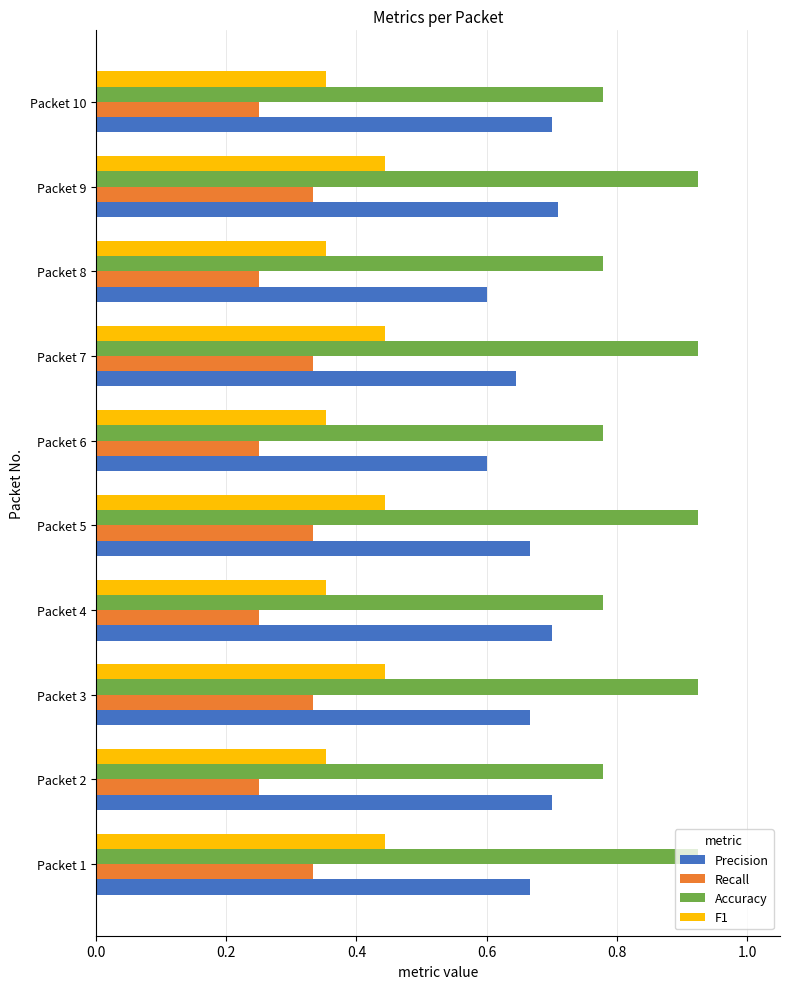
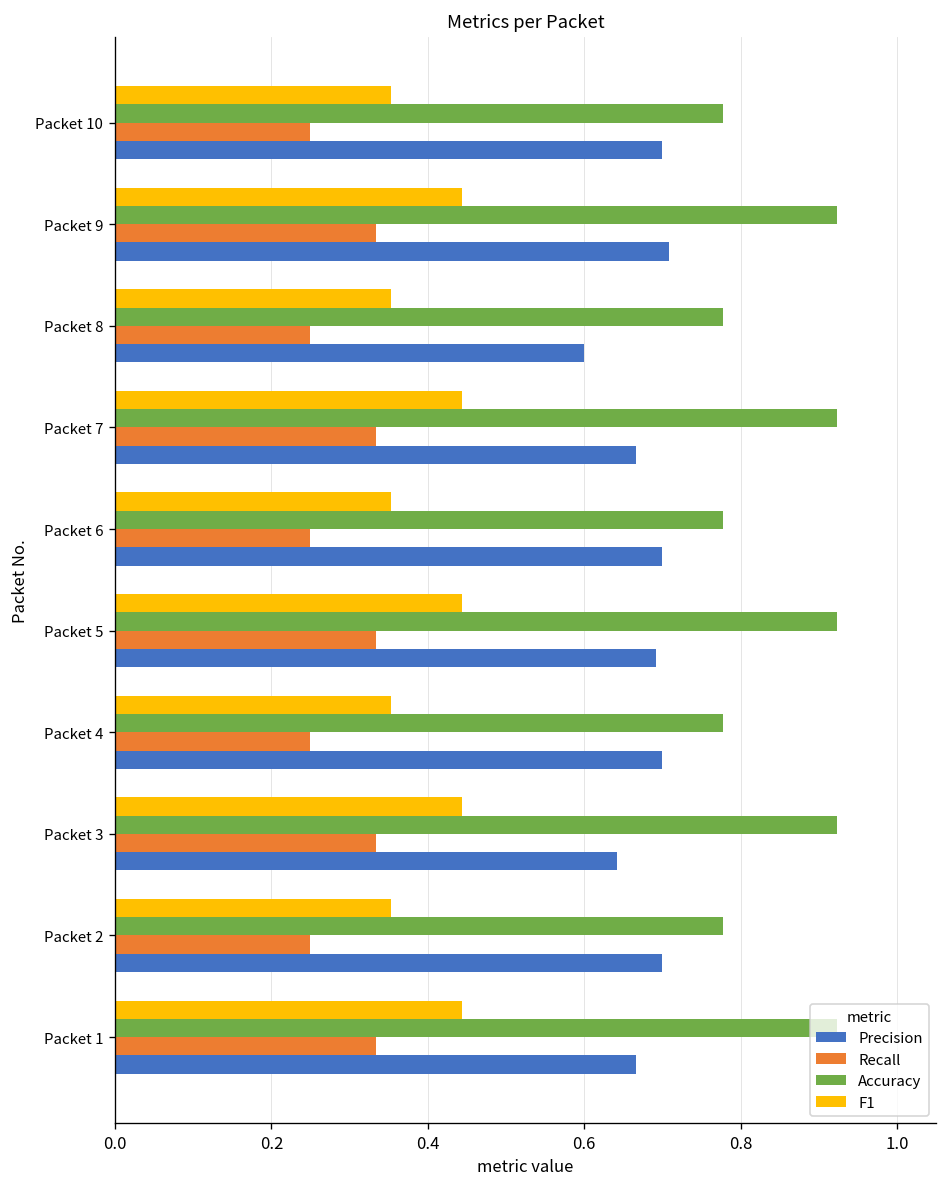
  {
    "Precision": {
      "Packet 10": 0.70,
      "Packet 9": 0.71,
      "Packet 8": 0.60,
-     "Packet 7": 0.64,
-     "Packet 6": 0.6,
-     "Packet 5": 0.67,
+     "Packet 7": 0.67,
+     "Packet 6": 0.7,
+     "Packet 5": 0.69,
      "Packet 4": 0.70,
-     "Packet 3": 0.67,
+     "Packet 3": 0.64,
      "Packet 2": 0.70,
      "Packet 1": 0.67
    },
    "Recall": {
      "Packet 10": 0.25,
      "Packet 9": 0.33,
      "Packet 8": 0.25,
      "Packet 7": 0.33,
      "Packet 6": 0.25,
      "Packet 5": 0.33,
      "Packet 4": 0.25,
      "Packet 3": 0.33,
      "Packet 2": 0.25,
      "Packet 1": 0.33
    },
    "Accuracy": {
      "Packet 10": 0.78,
      "Packet 9": 0.92,
      "Packet 8": 0.78,
      "Packet 7": 0.92,
      "Packet 6": 0.78,
      "Packet 5": 0.92,
      "Packet 4": 0.78,
      "Packet 3": 0.92,
      "Packet 2": 0.78
    },
    "F1": {
      "Packet 10": 0.35,
      "Packet 9": 0.44,
      "Packet 8": 0.35,
      "Packet 7": 0.44,
      "Packet 6": 0.35,
      "Packet 5": 0.44,
      "Packet 4": 0.35,
      "Packet 3": 0.44,
      "Packet 2": 0.35,
      "Packet 1": 0.44
    }
  }
